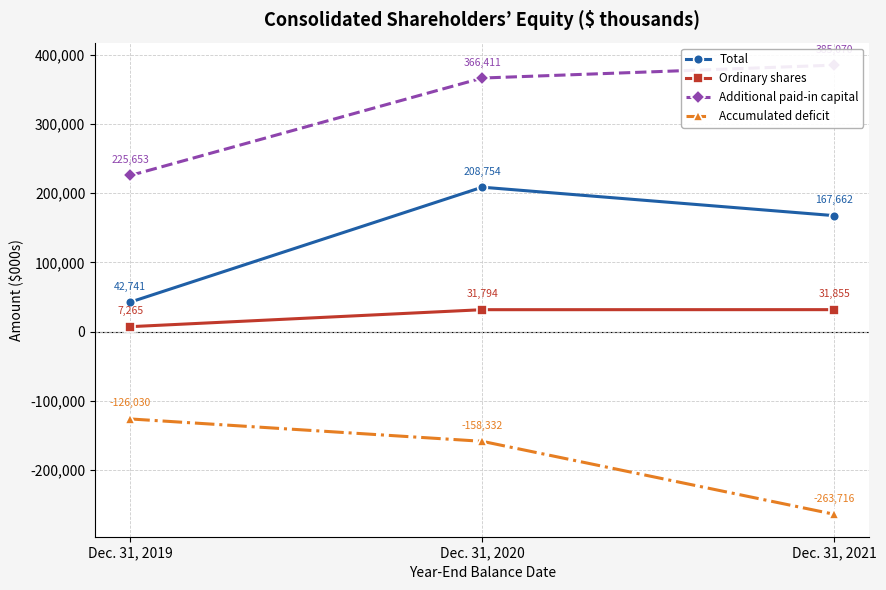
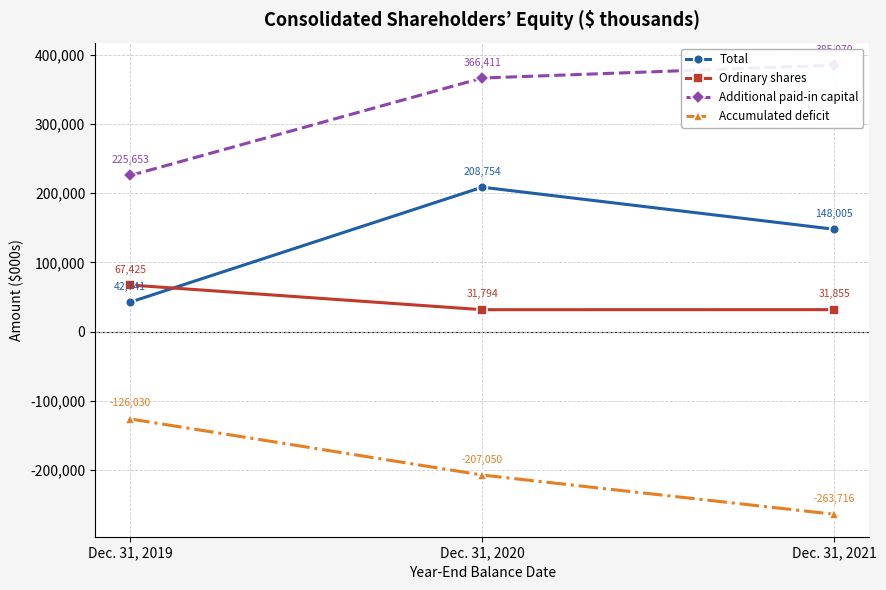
  {
    "Total": {
      "Dec. 31, 2020": "208,754",
-     "Dec. 31, 2021": "167,662"
+     "Dec. 31, 2021": "148,005"
    },
    "Ordinary shares": {
-     "Dec. 31, 2019": "7,265",
+     "Dec. 31, 2019": "67,425",
      "Dec. 31, 2020": "31,794",
      "Dec. 31, 2021": "31,855"
    },
    "Additional paid-in capital": {
      "Dec. 31, 2019": "225,653",
      "Dec. 31, 2020": "366,411"
    },
    "Accumulated deficit": {
      "Dec. 31, 2019": "-126,030",
-     "Dec. 31, 2020": "-158,332",
+     "Dec. 31, 2020": "-207,050",
      "Dec. 31, 2021": "-263,716"
    }
  }
